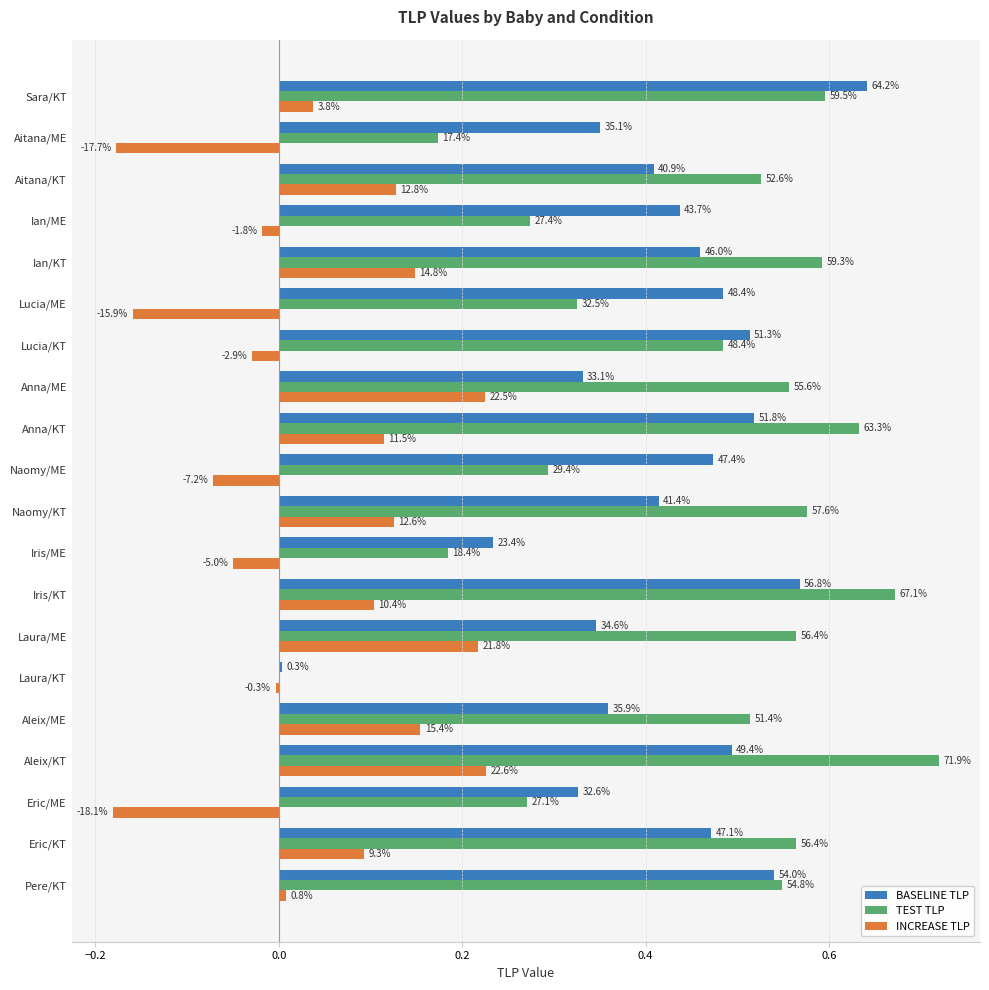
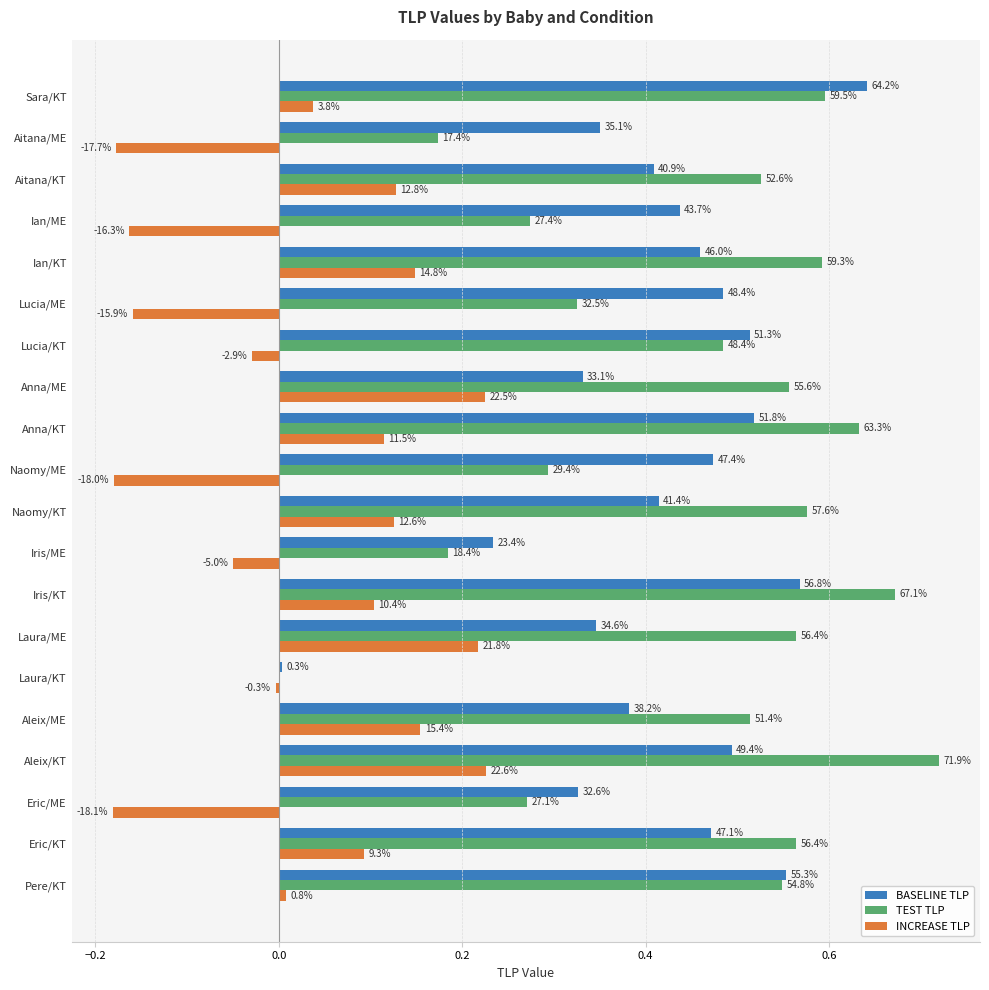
  {
    "BASELINE TLP": {
      "Sara/KT": "64.2%",
      "Aitana/ME": "35.1%",
      "Aitana/KT": "40.9%",
      "Ian/ME": "43.7%",
      "Ian/KT": "46.0%",
      "Lucia/ME": "48.4%",
      "Lucia/KT": "51.3%",
      "Anna/ME": "33.1%",
      "Anna/KT": "51.8%",
      "Naomy/ME": "47.4%",
      "Naomy/KT": "41.4%",
      "Iris/ME": "23.4%",
      "Iris/KT": "56.8%",
      "Laura/ME": "34.6%",
      "Laura/KT": "0.3%",
-     "Aleix/ME": "35.9%",
+     "Aleix/ME": "38.2%",
      "Aleix/KT": "49.4%",
      "Eric/ME": "32.6%",
      "Eric/KT": "47.1%",
-     "Pere/KT": "54.0%"
+     "Pere/KT": "55.3%"
    },
    "TEST TLP": {
      "Sara/KT": "59.5%",
      "Aitana/ME": "17.4%",
      "Aitana/KT": "52.6%",
      "Ian/ME": "27.4%",
      "Ian/KT": "59.3%",
      "Lucia/ME": "32.5%",
      "Lucia/KT": "48.4%",
      "Anna/ME": "55.6%",
      "Anna/KT": "63.3%",
      "Naomy/ME": "29.4%",
      "Naomy/KT": "57.6%",
      "Iris/ME": "18.4%",
      "Iris/KT": "67.1%",
      "Laura/ME": "56.4%",
      "Aleix/ME": "51.4%",
      "Aleix/KT": "71.9%",
      "Eric/ME": "27.1%",
      "Eric/KT": "56.4%",
      "Pere/KT": "54.8%"
    },
    "INCREASE TLP": {
      "Sara/KT": "3.8%",
      "Aitana/ME": "-17.7%",
      "Aitana/KT": "12.8%",
-     "Ian/ME": "-1.8%",
+     "Ian/ME": "-16.3%",
      "Ian/KT": "14.8%",
      "Lucia/ME": "-15.9%",
      "Lucia/KT": "-2.9%",
      "Anna/ME": "22.5%",
      "Anna/KT": "11.5%",
-     "Naomy/ME": "-7.2%",
+     "Naomy/ME": "-18.0%",
      "Naomy/KT": "12.6%",
      "Iris/ME": "-5.0%",
      "Iris/KT": "10.4%",
      "Laura/ME": "21.8%",
      "Laura/KT": "-0.3%",
      "Aleix/ME": "15.4%",
      "Aleix/KT": "22.6%",
      "Eric/ME": "-18.1%",
      "Eric/KT": "9.3%",
      "Pere/KT": "0.8%"
    }
  }
